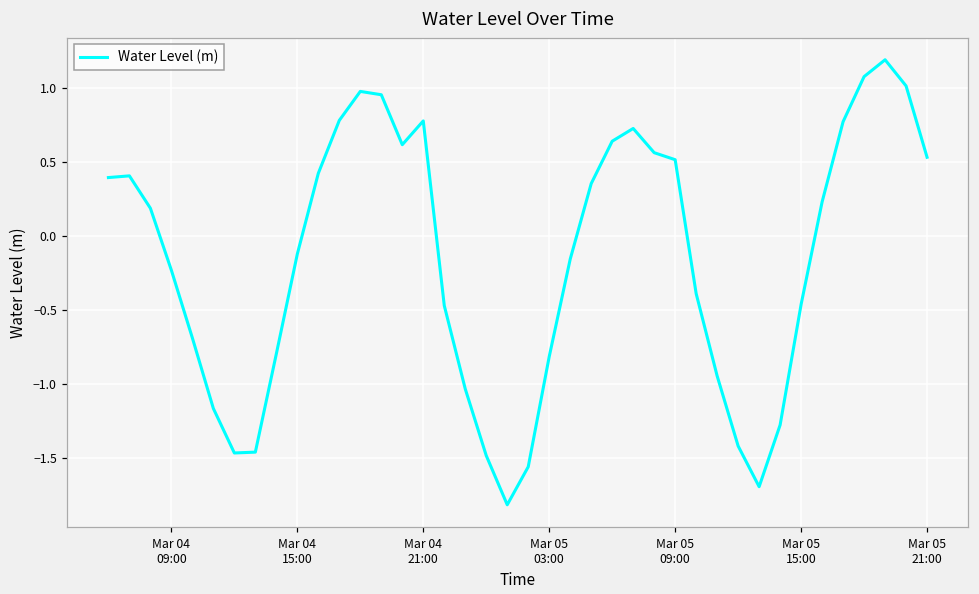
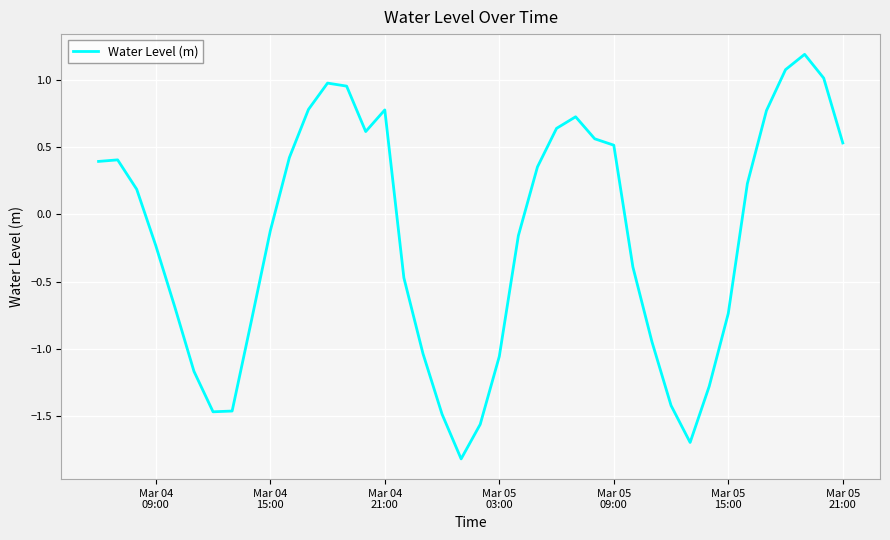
  {
    "Mar 04 09:00": -0.23,
    "Mar 04 15:00": -0.12,
    "Mar 04 21:00": 0.78,
-   "Mar 05 03:00": -0.82,
+   "Mar 05 03:00": -1.06,
    "Mar 05 09:00": 0.52,
-   "Mar 05 15:00": -0.46,
+   "Mar 05 15:00": -0.74,
    "Mar 05 21:00": 0.53
  }
